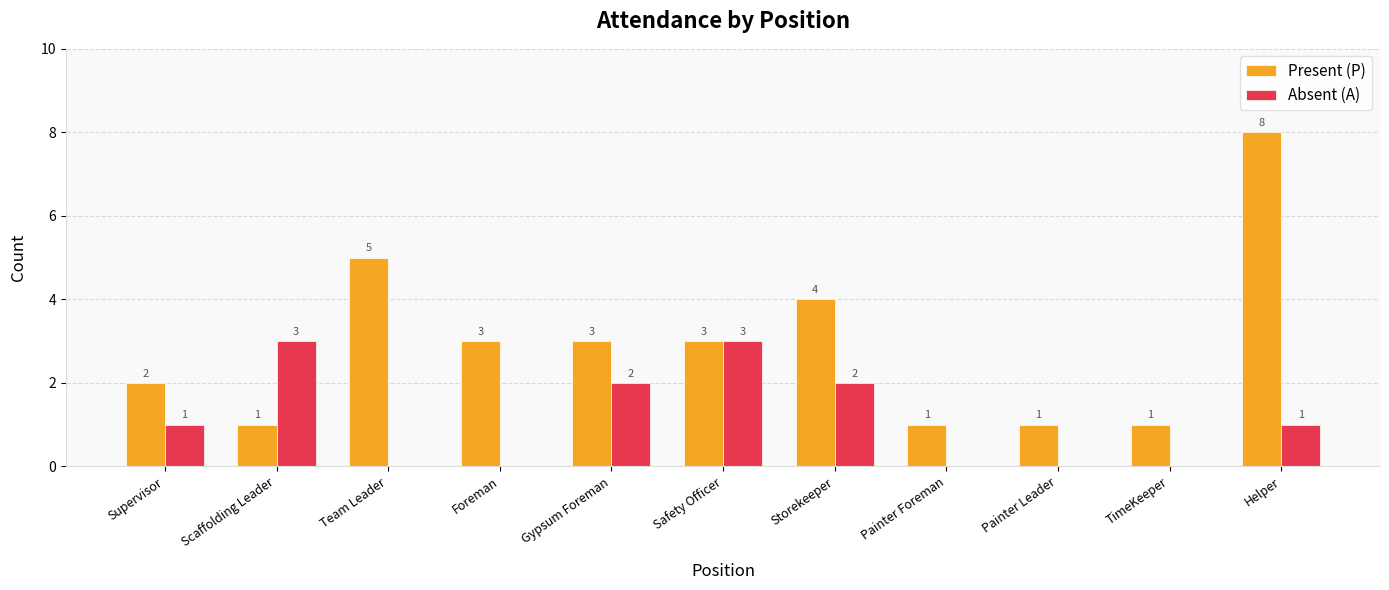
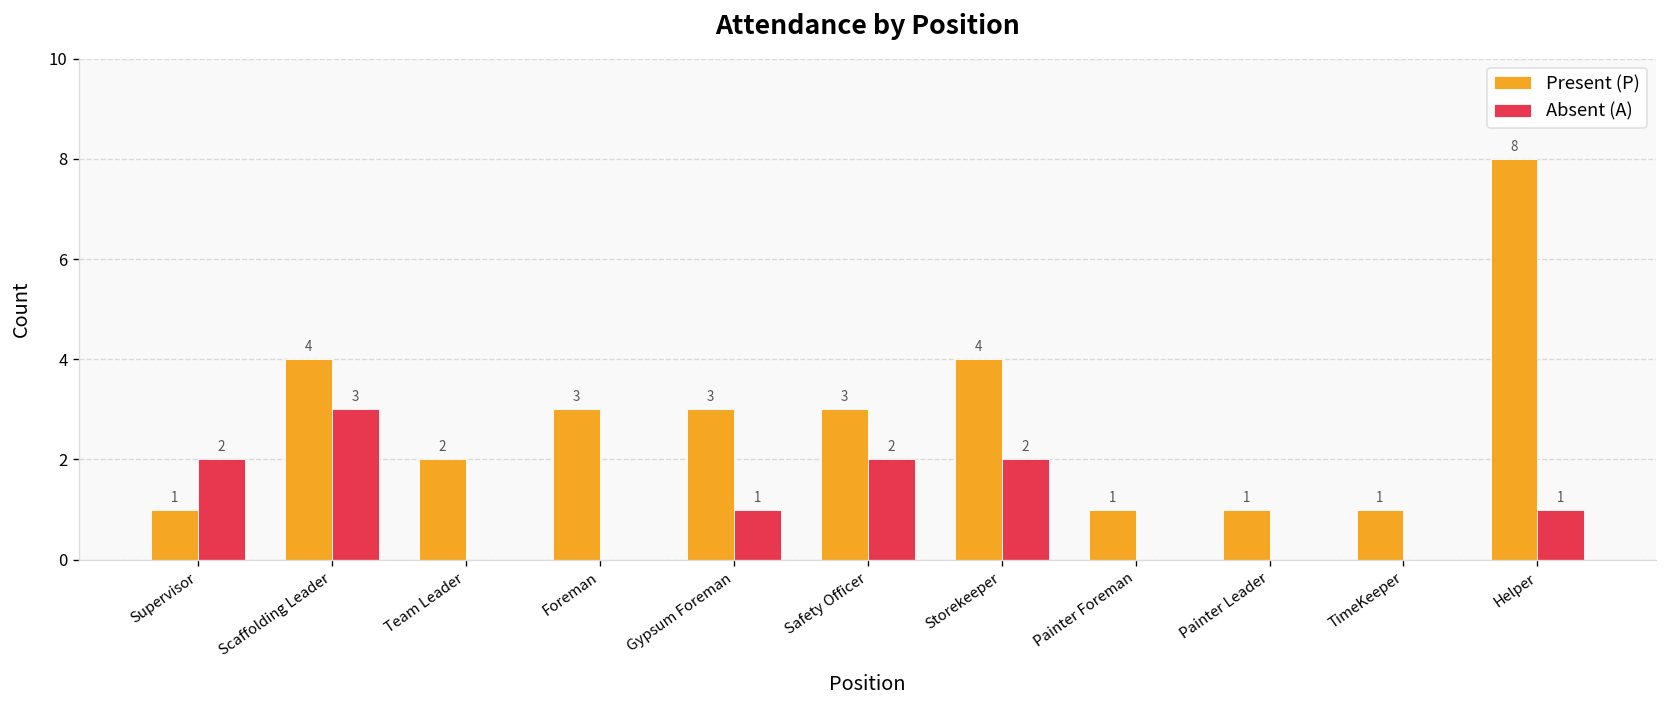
  {
    "Present (P)": {
-     "Supervisor": 2,
-     "Scaffolding Leader": 1,
-     "Team Leader": 5,
+     "Supervisor": 1,
+     "Scaffolding Leader": 4,
+     "Team Leader": 2,
      "Foreman": 3,
      "Gypsum Foreman": 3,
      "Safety Officer": 3,
      "Storekeeper": 4,
      "Painter Foreman": 1,
      "Painter Leader": 1,
      "TimeKeeper": 1,
      "Helper": 8
    },
    "Absent (A)": {
-     "Supervisor": 1,
+     "Supervisor": 2,
      "Scaffolding Leader": 3,
-     "Gypsum Foreman": 2,
-     "Safety Officer": 3,
+     "Gypsum Foreman": 1,
+     "Safety Officer": 2,
      "Storekeeper": 2,
      "Helper": 1
    }
  }
